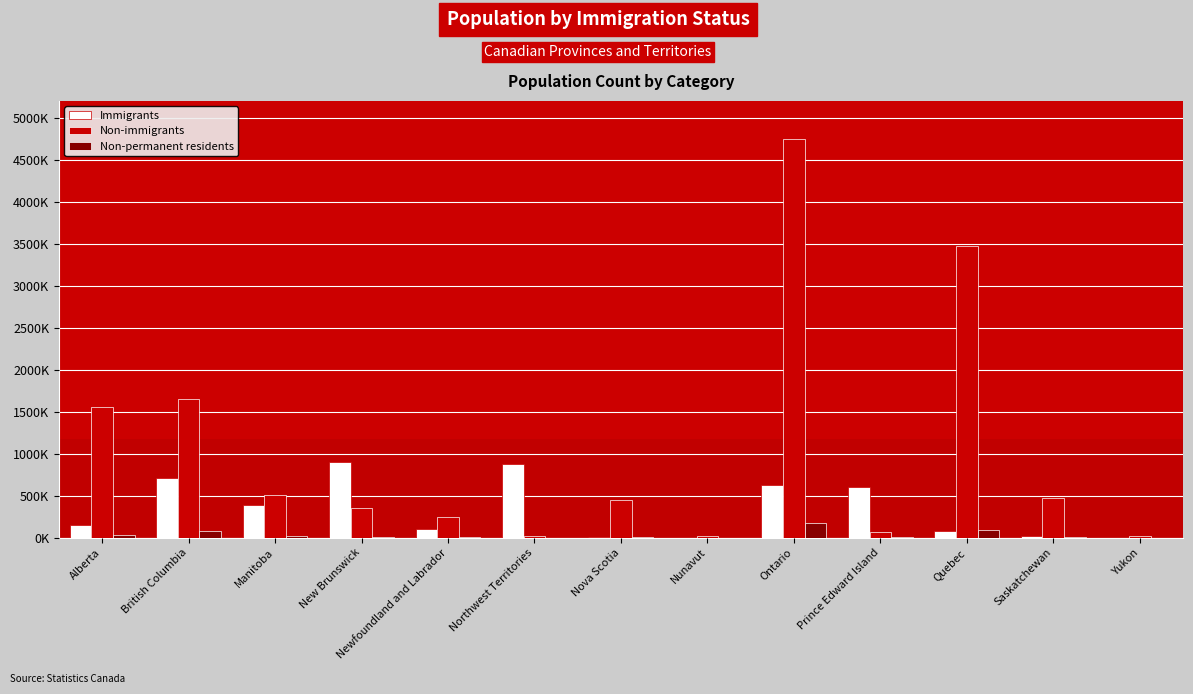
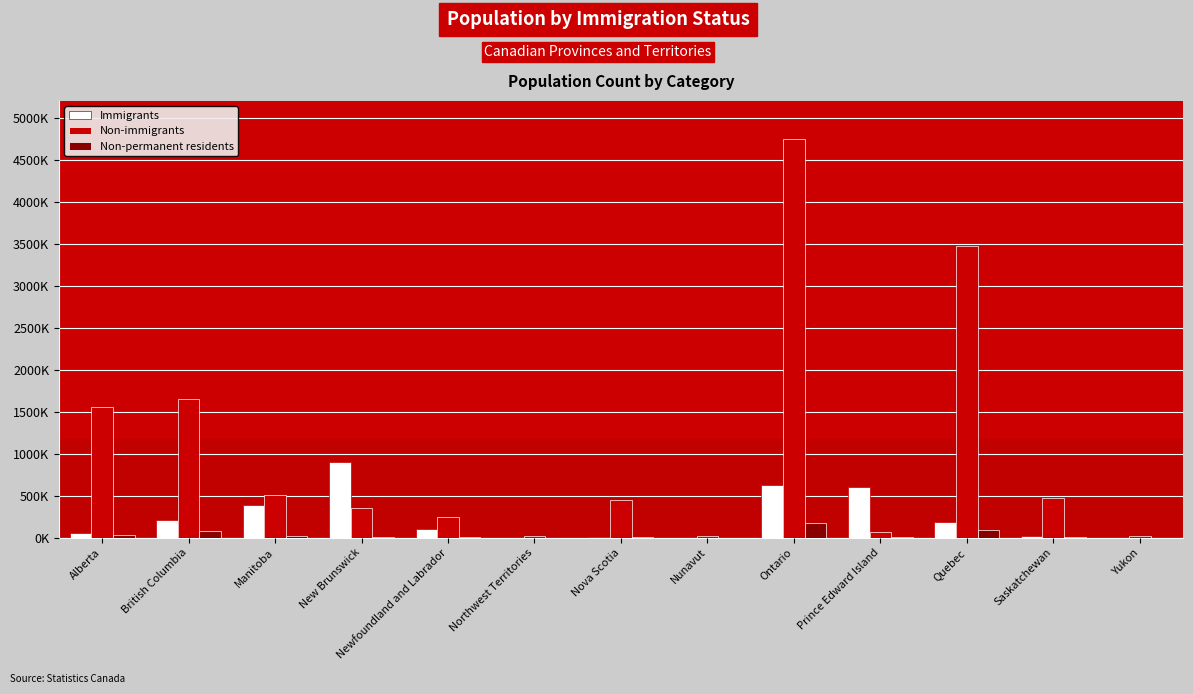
  {
    "Immigrants": {
-     "Alberta": 200000,
-     "British Columbia": 700000,
+     "Alberta": 100000,
+     "British Columbia": 200000,
      "Manitoba": 400000,
      "New Brunswick": 900000,
      "Newfoundland and Labrador": 100000,
-     "Northwest Territories": 900000,
+     "Northwest Territories": 0,
      "Ontario": 600000,
      "Prince Edward Island": 600000,
-     "Quebec": 100000
+     "Quebec": 200000
    }
  }
